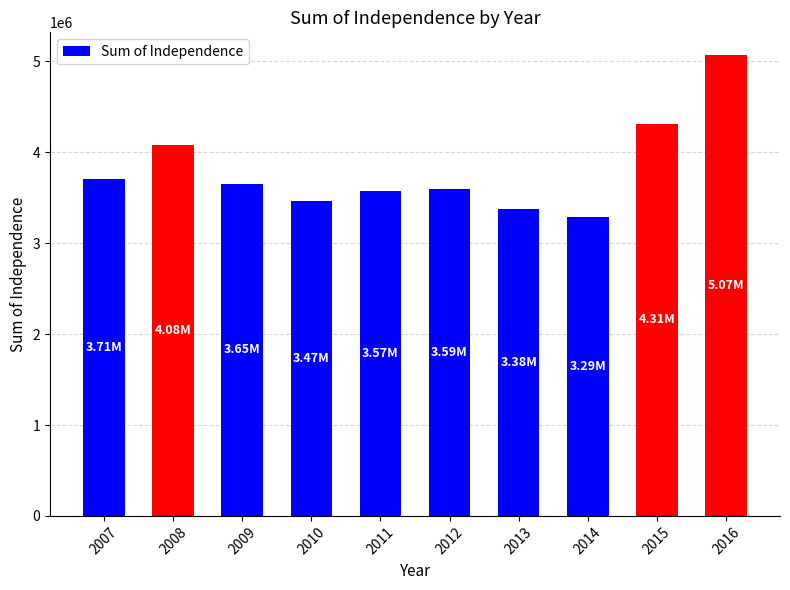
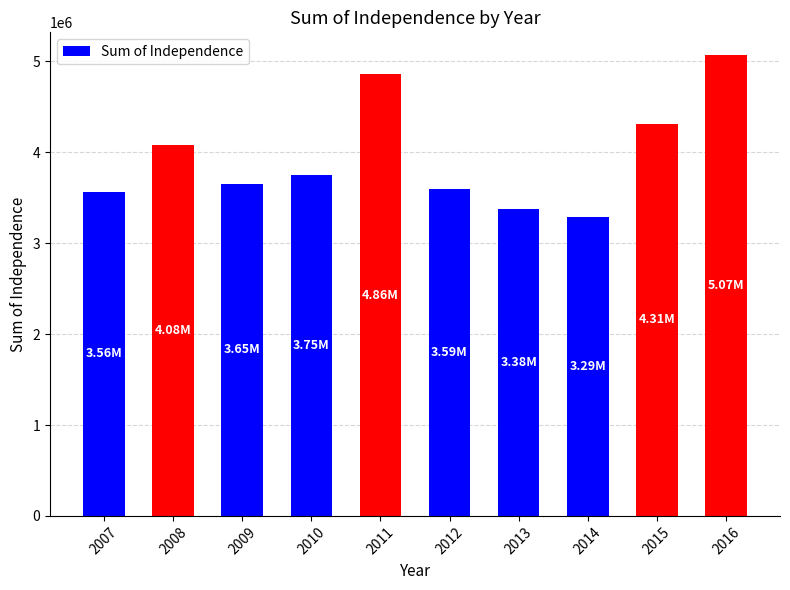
  {
-   "2007": "3.71M",
+   "2007": "3.56M",
    "2008": "4.08M",
    "2009": "3.65M",
-   "2010": "3.47M",
-   "2011": "3.57M",
+   "2010": "3.75M",
+   "2011": "4.86M",
    "2012": "3.59M",
    "2013": "3.38M",
    "2014": "3.29M",
    "2015": "4.31M",
    "2016": "5.07M"
  }
